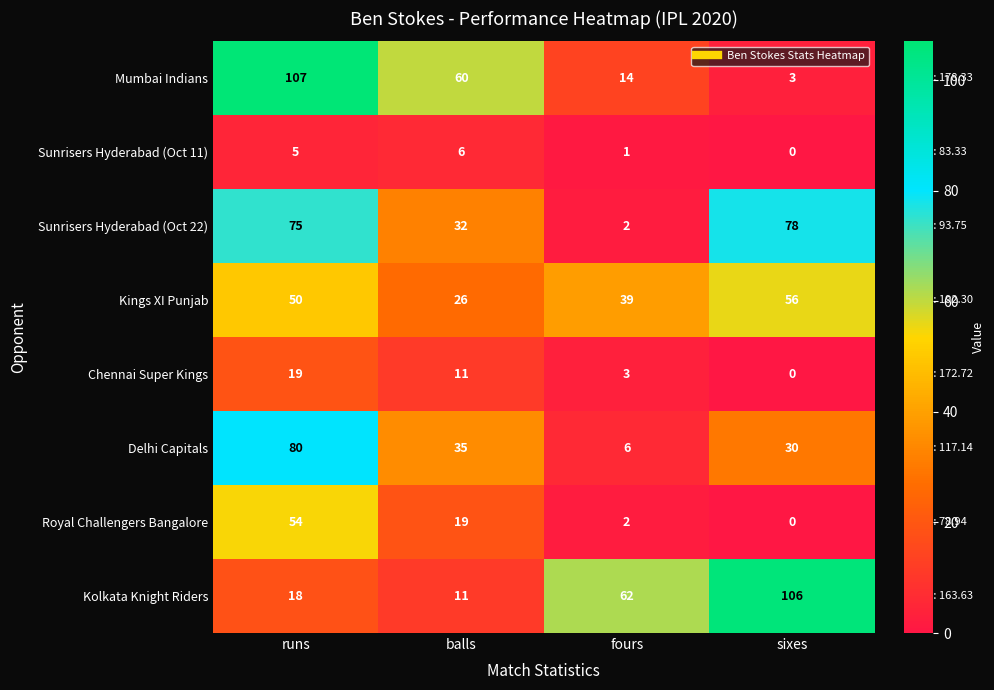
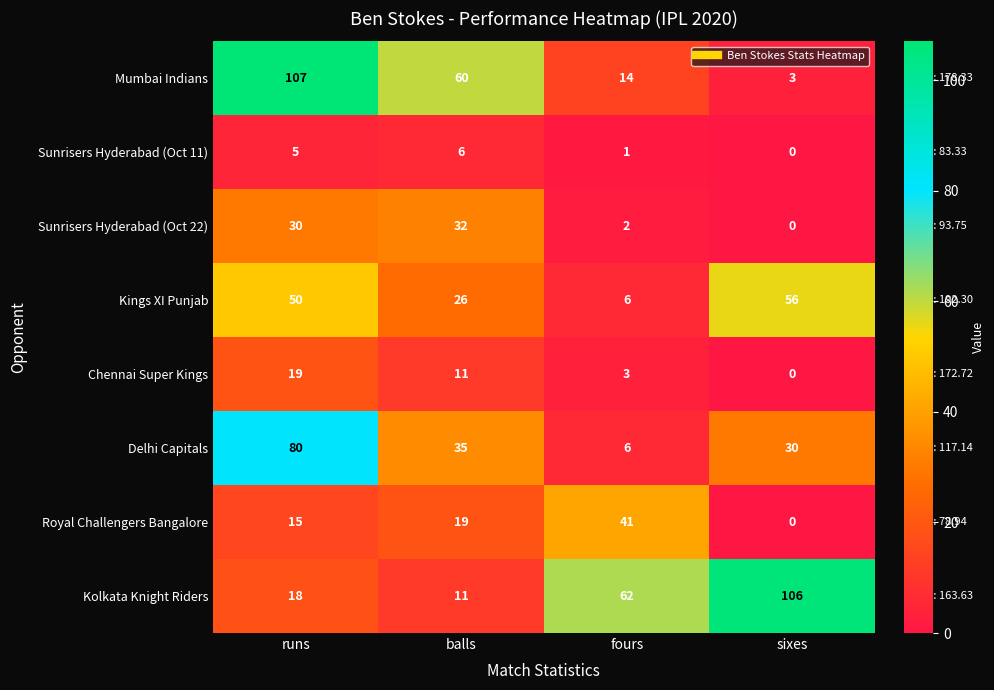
  {
    "Mumbai Indians": {
      "runs": 107,
      "balls": 60,
      "fours": 14,
      "sixes": 3
    },
    "Sunrisers Hyderabad (Oct 11)": {
      "runs": 5,
      "balls": 6,
      "fours": 1,
      "sixes": 0
    },
    "Sunrisers Hyderabad (Oct 22)": {
-     "runs": 75,
+     "runs": 30,
      "balls": 32,
      "fours": 2,
-     "sixes": 78
+     "sixes": 0
    },
    "Kings XI Punjab": {
      "runs": 50,
      "balls": 26,
-     "fours": 39,
+     "fours": 6,
      "sixes": 56
    },
    "Chennai Super Kings": {
      "runs": 19,
      "balls": 11,
      "fours": 3,
      "sixes": 0
    },
    "Delhi Capitals": {
      "runs": 80,
      "balls": 35,
      "fours": 6,
      "sixes": 30
    },
    "Royal Challengers Bangalore": {
-     "runs": 54,
+     "runs": 15,
      "balls": 19,
-     "fours": 2,
+     "fours": 41,
      "sixes": 0
    },
    "Kolkata Knight Riders": {
      "runs": 18,
      "balls": 11,
      "fours": 62,
      "sixes": 106
    }
  }
